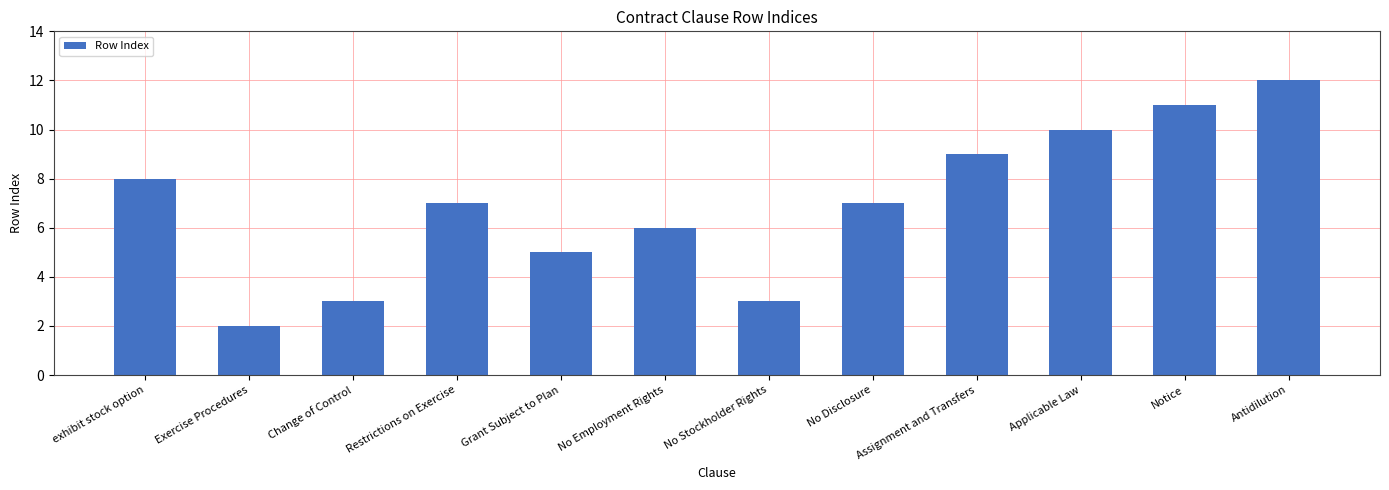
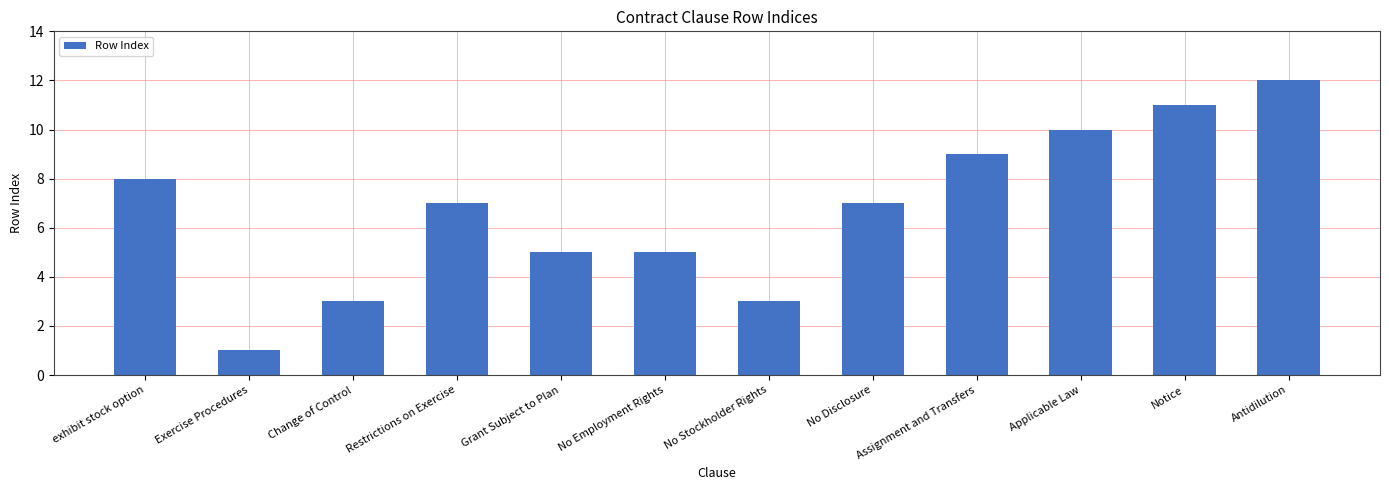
  {
    "exhibit stock option": 8,
-   "Exercise Procedures": 2,
+   "Exercise Procedures": 1,
    "Change of Control": 3,
    "Restrictions on Exercise": 7,
    "Grant Subject to Plan": 5,
-   "No Employment Rights": 6,
+   "No Employment Rights": 5,
    "No Stockholder Rights": 3,
    "No Disclosure": 7,
    "Assignment and Transfers": 9,
    "Applicable Law": 10,
    "Notice": 11,
    "Antidilution": 12
  }
